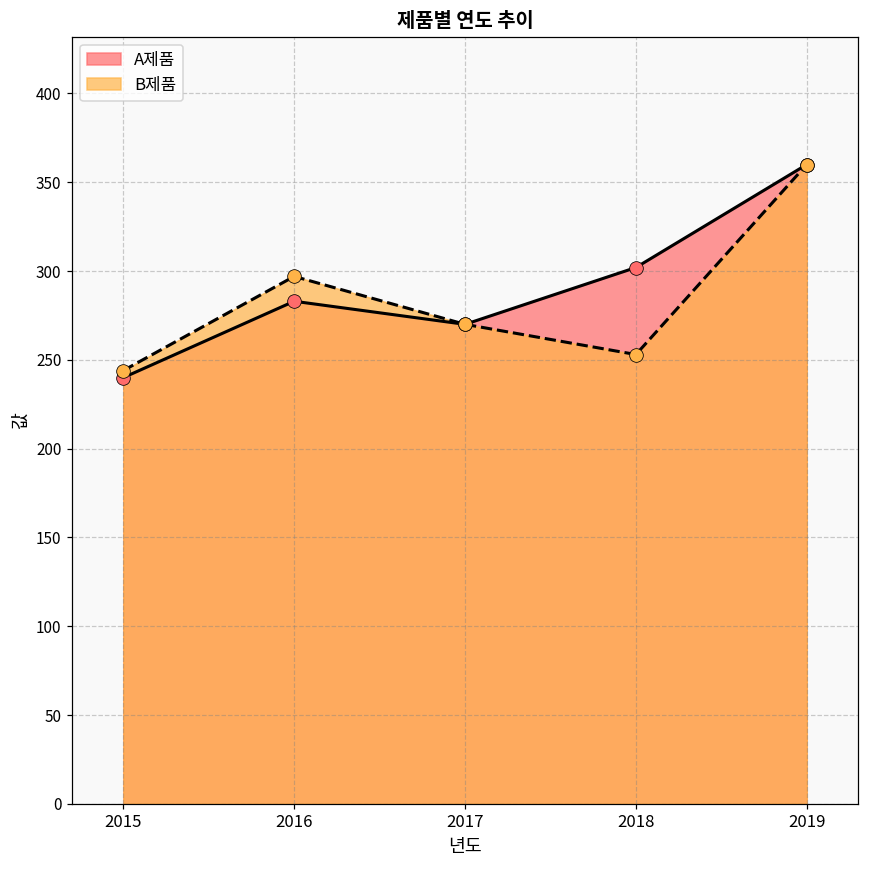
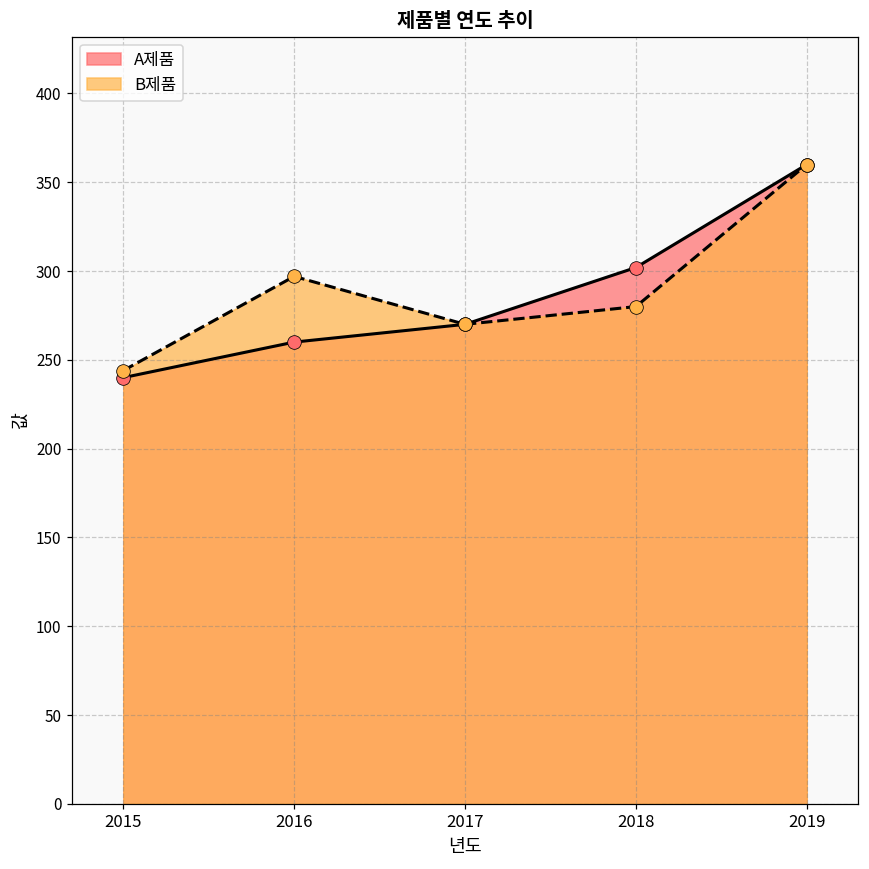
  {
    "A제품": {
      "2015": 240,
-     "2016": 283,
+     "2016": 260,
      "2018": 302
    },
    "B제품": {
      "2015": 244,
      "2016": 297,
-     "2018": 253
+     "2018": 280
    }
  }
